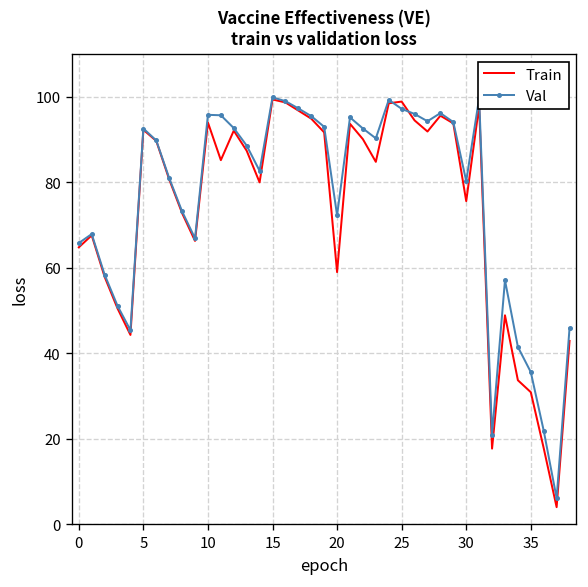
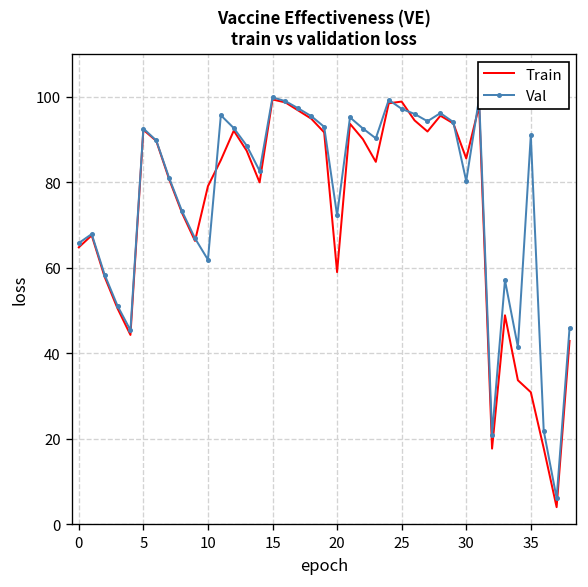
  {
    "Train": {
      "0": 65,
-     "10": 94,
+     "10": 79,
      "20": 59,
      "25": 99,
-     "30": 76,
+     "30": 86,
      "35": 31
    },
    "Val": {
      "0": 66,
-     "10": 96,
+     "10": 62,
      "20": 72,
      "25": 97,
      "30": 80,
-     "35": 36
+     "35": 91
    }
  }
